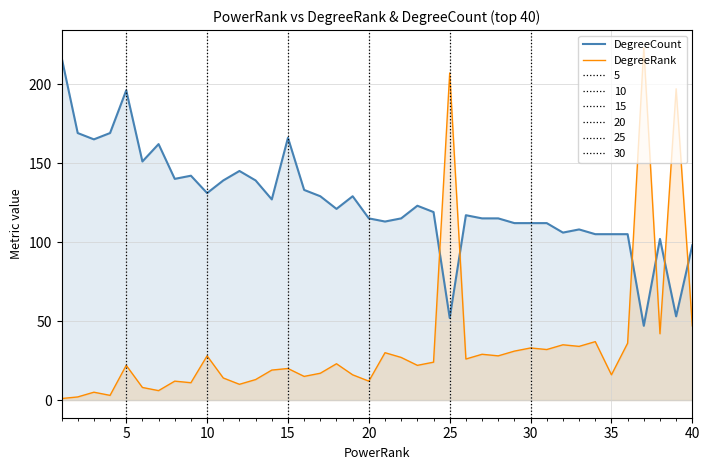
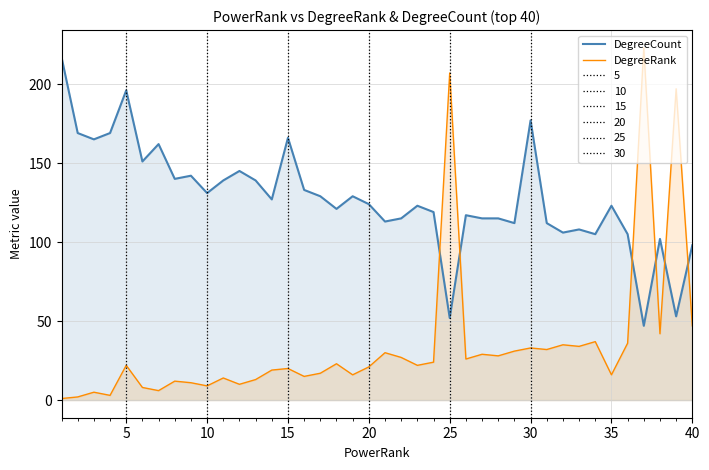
  {
    "DegreeCount": {
      "5": 196,
      "10": 131,
      "15": 166,
-     "20": 115,
+     "20": 124,
      "25": 52,
-     "30": 112,
-     "35": 105,
+     "30": 177,
+     "35": 123,
      "40": 98
    },
    "DegreeRank": {
      "5": 22,
-     "10": 28,
+     "10": 9,
      "15": 20,
-     "20": 12,
+     "20": 21,
      "25": 207,
      "30": 33,
      "35": 16,
      "40": 47
    }
  }
